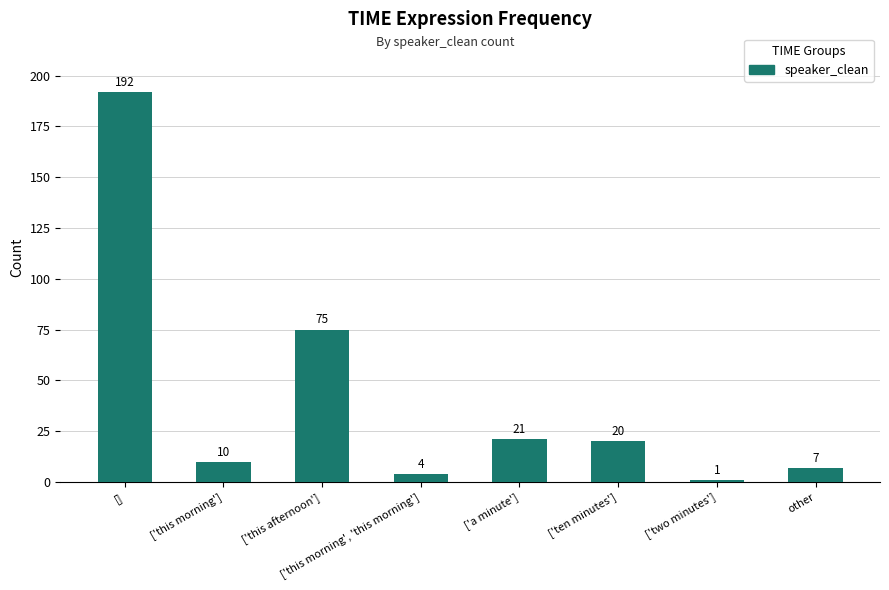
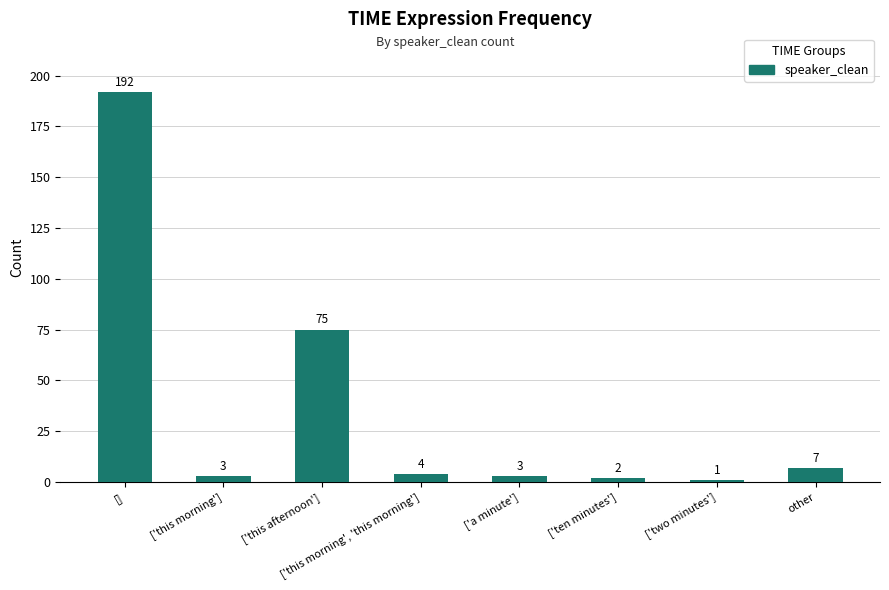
  {
    "[]": 192,
-   "['this morning']": 10,
+   "['this morning']": 3,
    "['this afternoon']": 75,
    "['this morning', 'this morning']": 4,
-   "['a minute']": 21,
-   "['ten minutes']": 20,
+   "['a minute']": 3,
+   "['ten minutes']": 2,
    "['two minutes']": 1,
    "other": 7
  }
